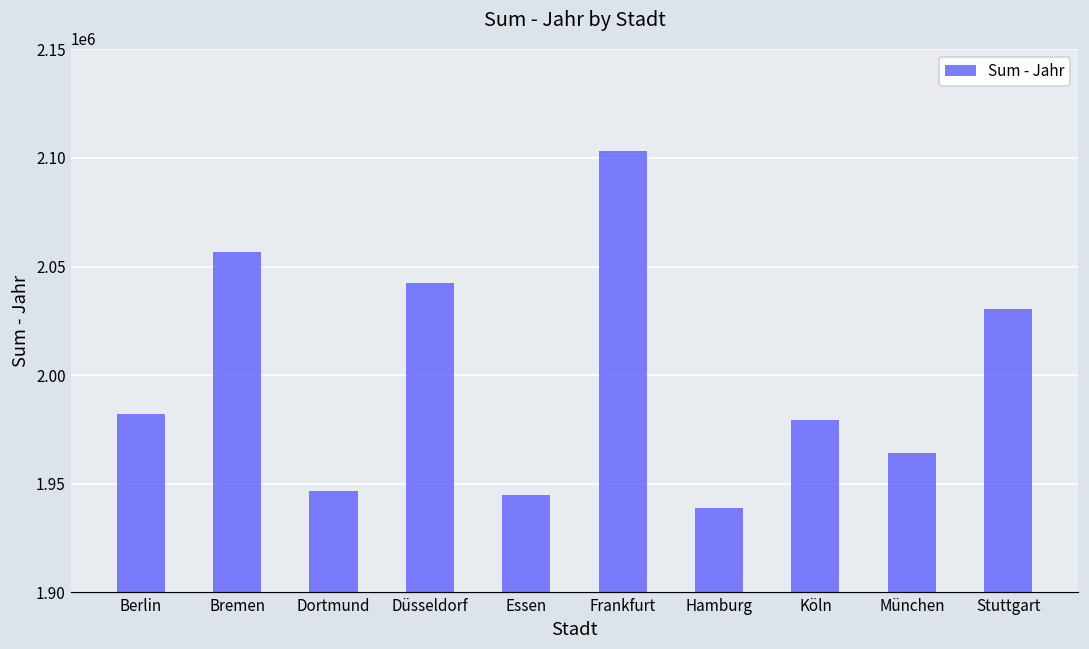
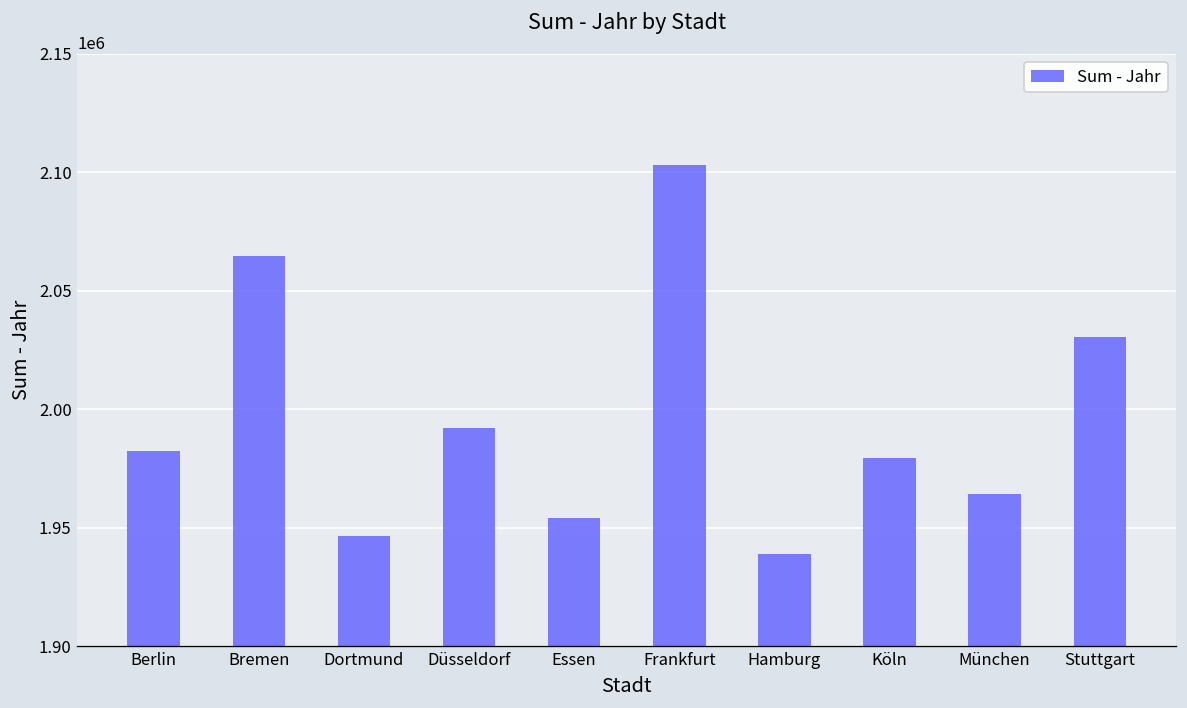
  {
    "Berlin": 1982000,
-   "Bremen": 2057000,
+   "Bremen": 2065000,
    "Dortmund": 1946000,
-   "Düsseldorf": 2043000,
-   "Essen": 1945000,
+   "Düsseldorf": 1992000,
+   "Essen": 1954000,
    "Frankfurt": 2103000,
    "Hamburg": 1939000,
    "Köln": 1980000,
    "München": 1964000,
    "Stuttgart": 2031000
  }
